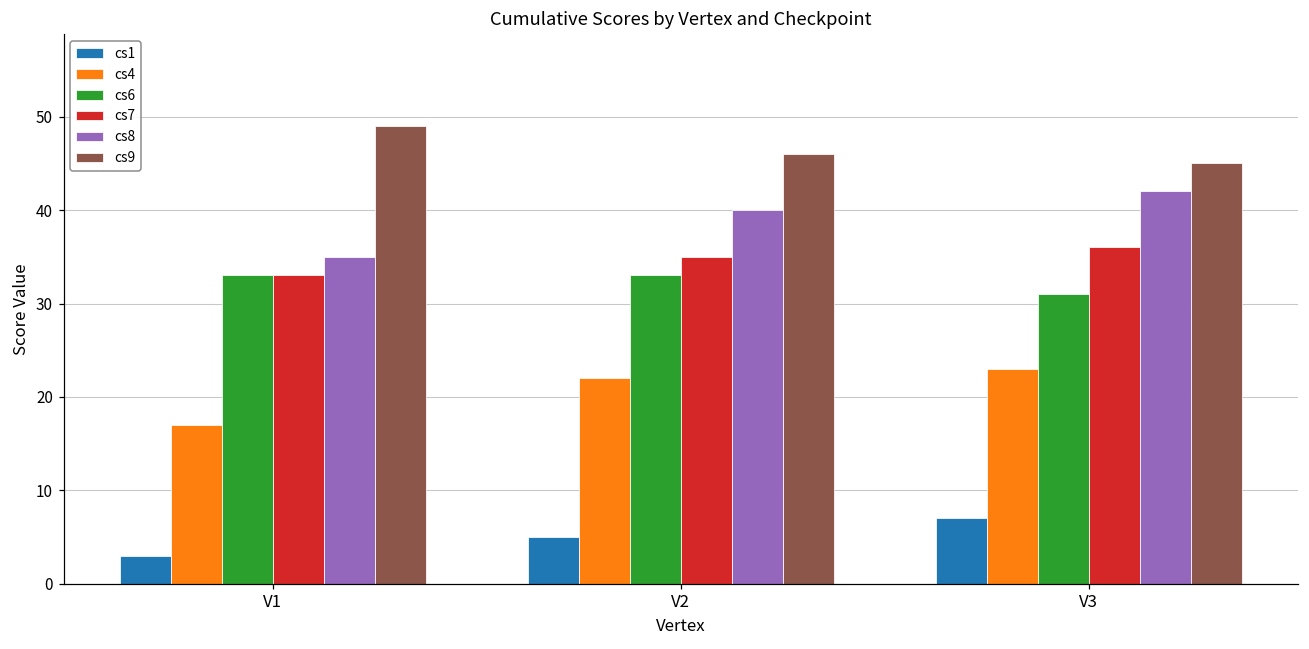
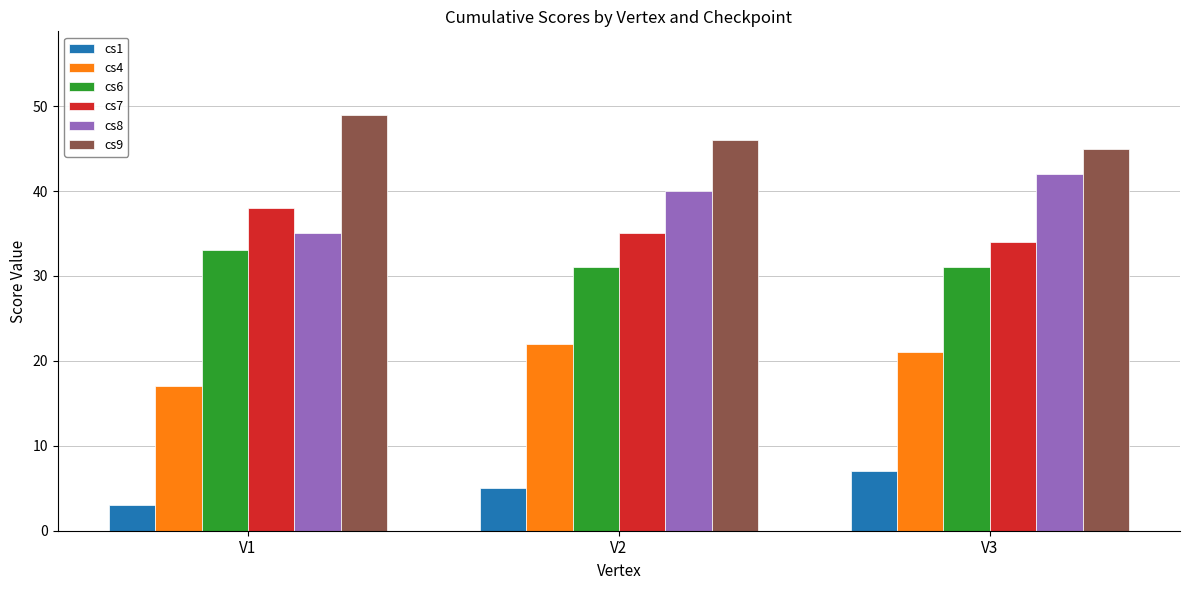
  {
    "cs1": {
      "V1": 3,
      "V2": 5,
      "V3": 7
    },
    "cs4": {
      "V1": 17,
      "V2": 22,
-     "V3": 23
+     "V3": 21
    },
    "cs6": {
      "V1": 33,
-     "V2": 33,
+     "V2": 31,
      "V3": 31
    },
    "cs7": {
-     "V1": 33,
+     "V1": 38,
      "V2": 35,
-     "V3": 36
+     "V3": 34
    },
    "cs8": {
      "V1": 35,
      "V2": 40,
      "V3": 42
    },
    "cs9": {
      "V1": 49,
      "V2": 46,
      "V3": 45
    }
  }
